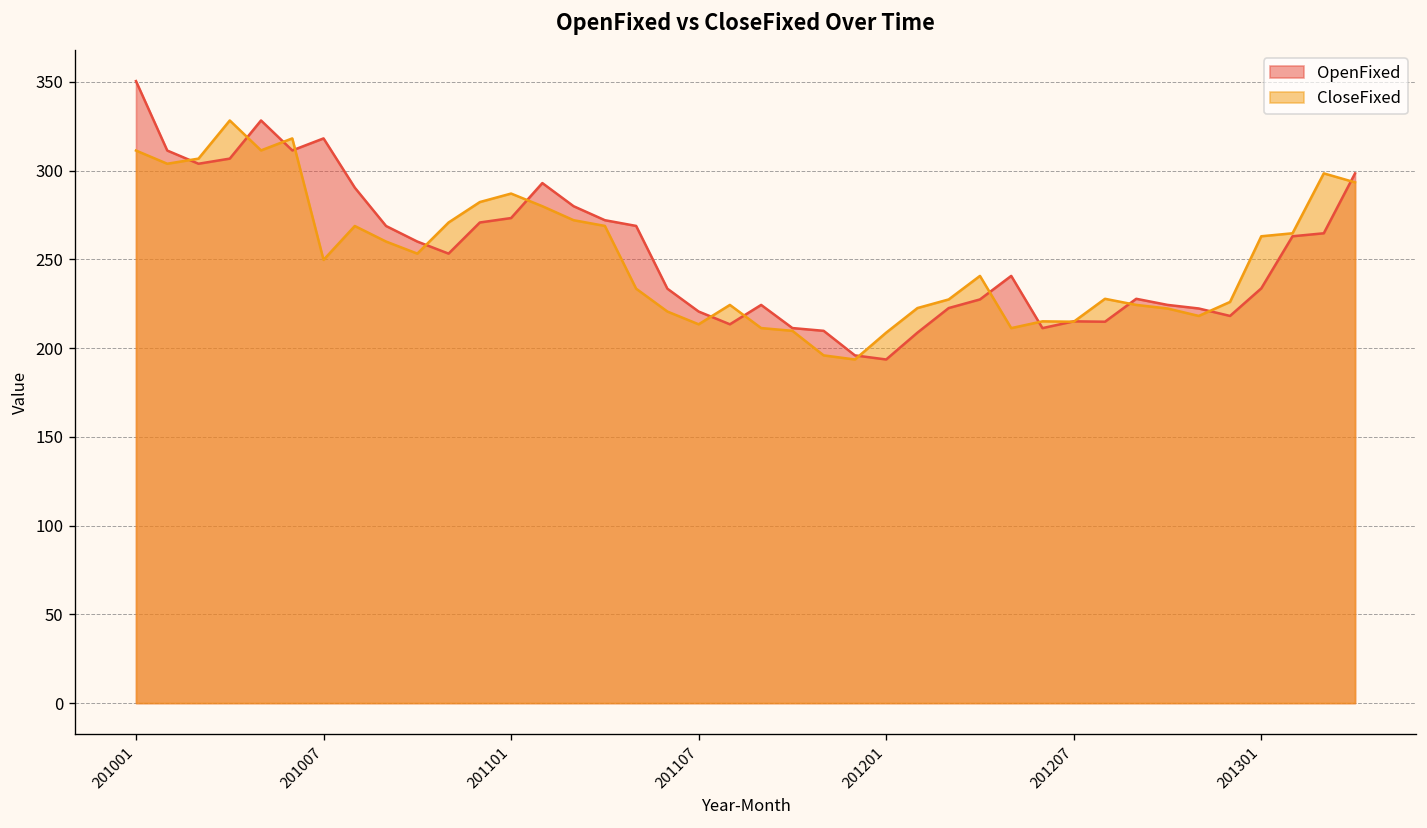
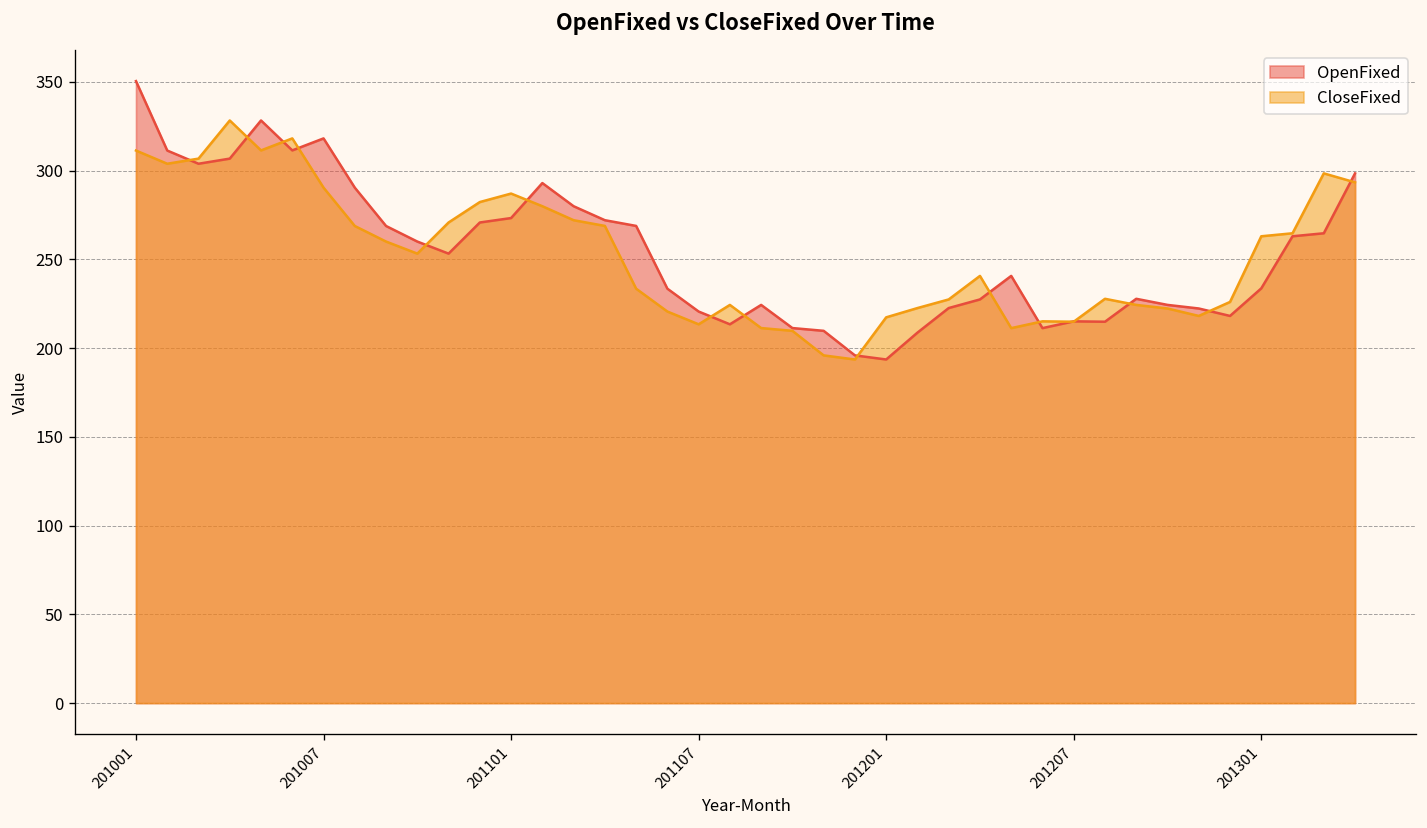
  {
    "OpenFixed": {
      "201001": 351,
      "201007": 318,
      "201101": 273,
      "201107": 221,
      "201201": 194,
      "201301": 234
    },
    "CloseFixed": {
      "201001": 311,
-     "201007": 250,
+     "201007": 290,
      "201101": 287,
      "201107": 213,
-     "201201": 209,
+     "201201": 217,
      "201301": 263
    }
  }
